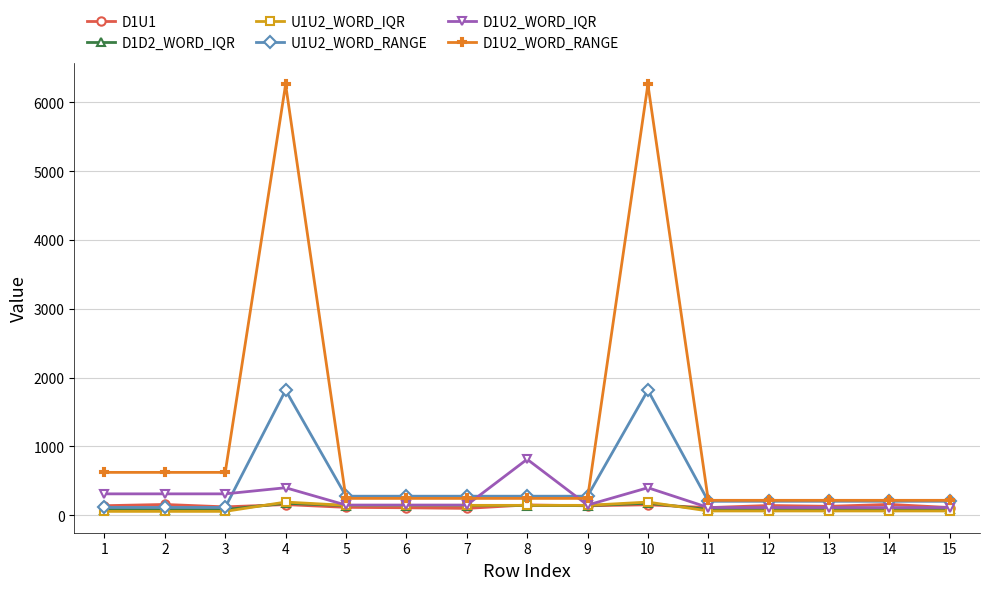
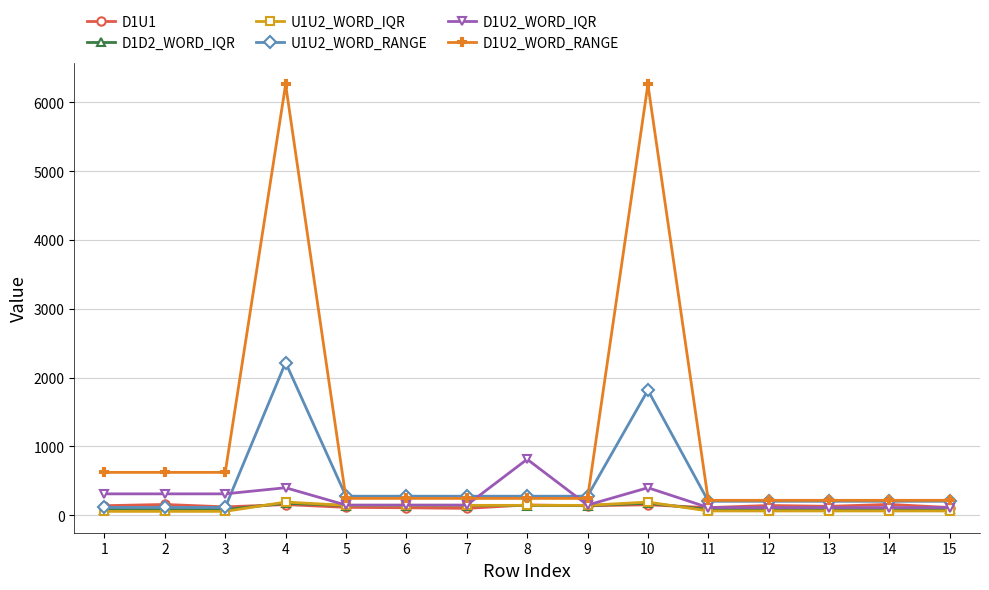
  {
    "U1U2_WORD_RANGE": {
-     "4": 1800,
+     "4": 2200,
      "10": 1800
    },
    "D1U2_WORD_IQR": {
      "1": 300,
      "2": 300,
      "3": 300,
      "4": 400,
      "8": 800,
      "10": 400
    }
  }
